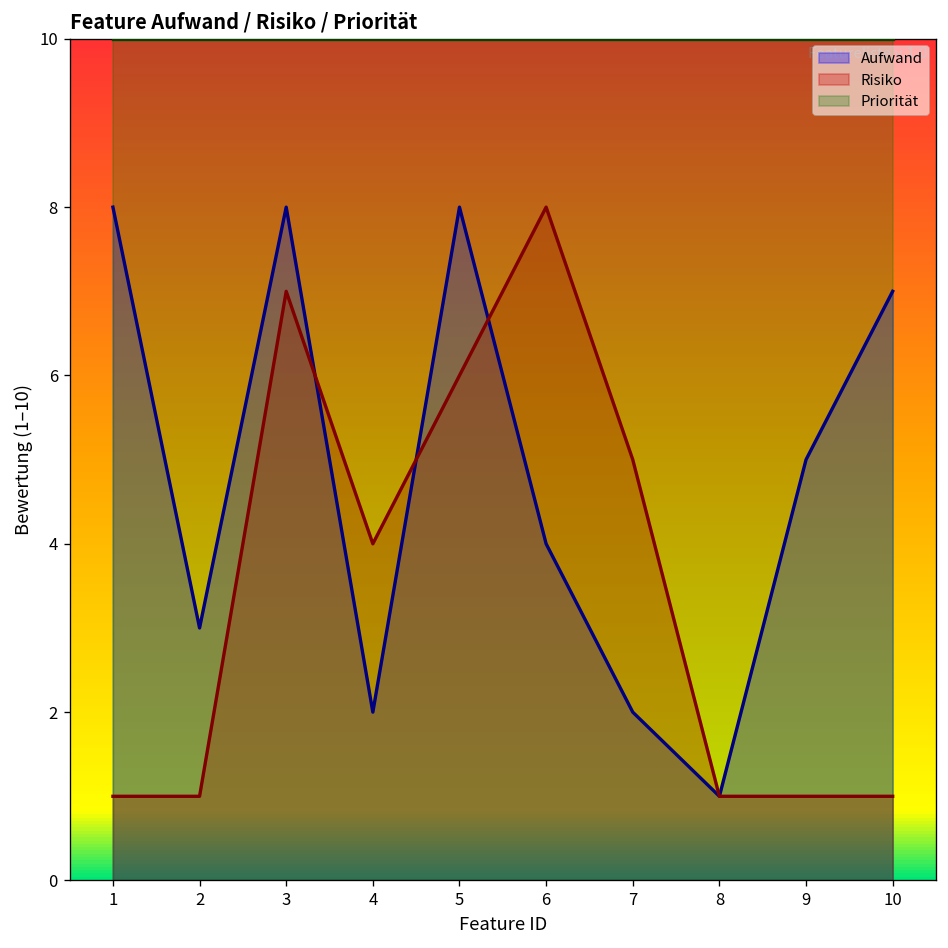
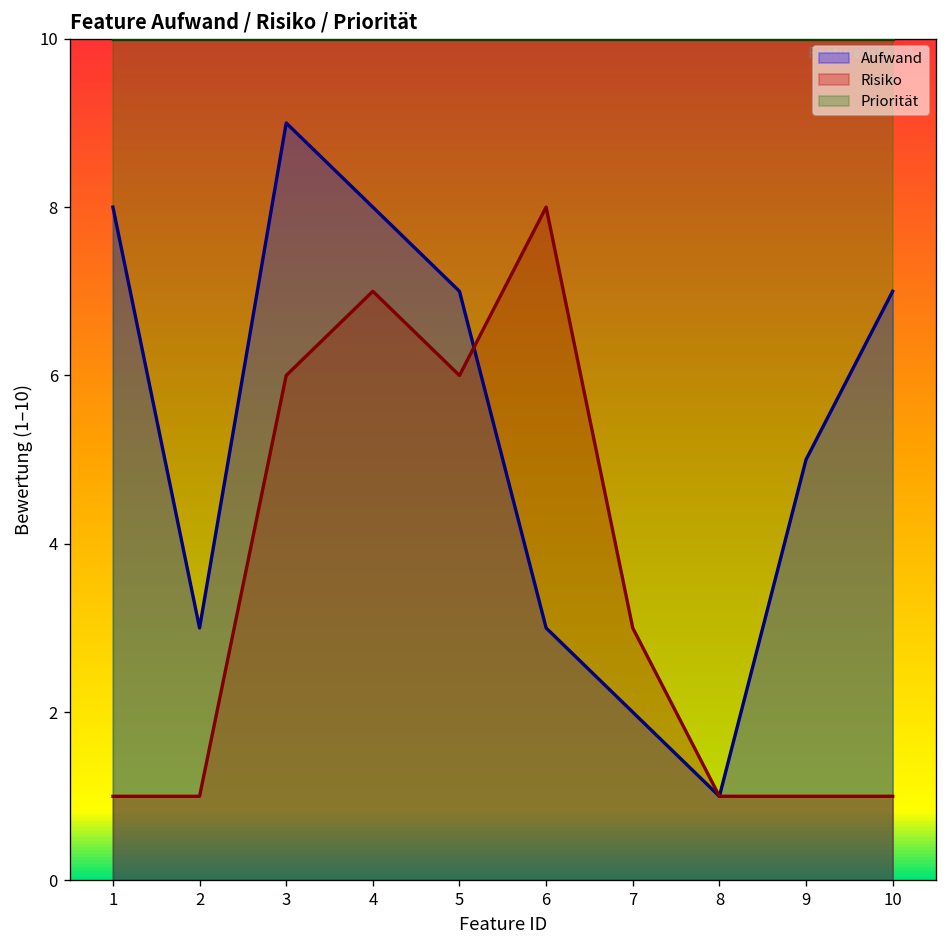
  {
    "Aufwand": {
      "1": 8,
      "2": 3,
-     "3": 8,
-     "4": 2,
-     "5": 8,
-     "6": 4,
+     "3": 9,
+     "4": 8,
+     "5": 7,
+     "6": 3,
      "7": 2,
      "9": 5,
      "10": 7
    },
    "Risiko": {
      "1": 1,
      "2": 1,
-     "3": 7,
-     "4": 4,
+     "3": 6,
+     "4": 7,
      "5": 6,
      "6": 8,
-     "7": 5,
+     "7": 3,
      "9": 1,
      "10": 1
    },
    "Priorität": {
      "1": 10,
      "2": 10,
      "3": 10,
      "4": 10,
      "5": 10,
      "6": 10,
      "7": 10,
      "8": 10
    }
  }
